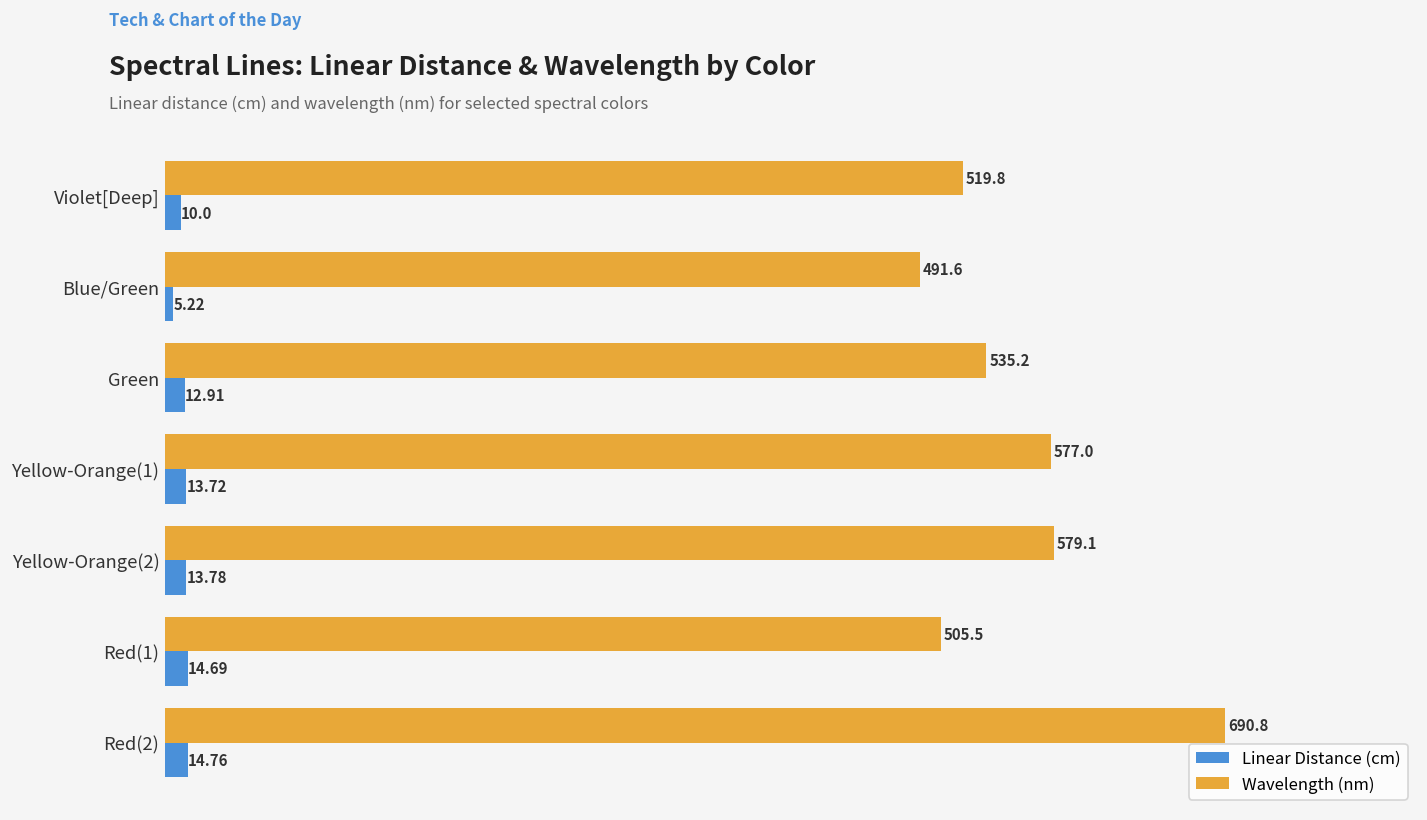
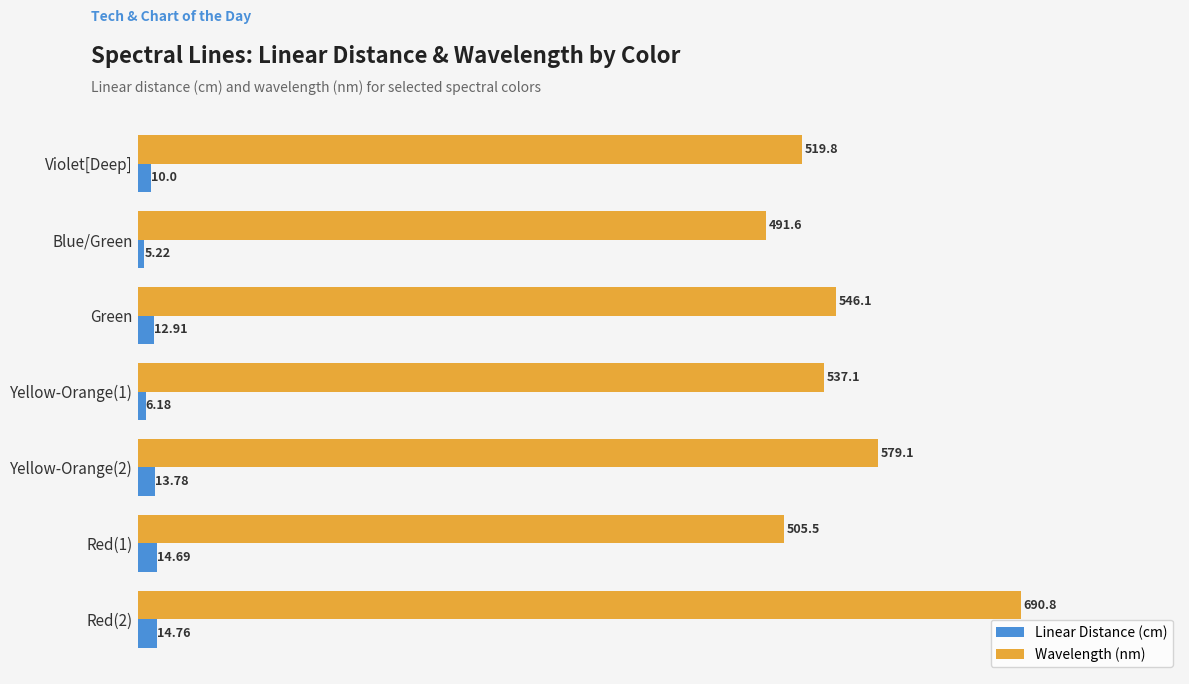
  {
    "Linear Distance (cm)": {
      "Violet[Deep]": 10.0,
      "Blue/Green": 5.22,
      "Green": 12.91,
-     "Yellow-Orange(1)": 13.72,
+     "Yellow-Orange(1)": 6.18,
      "Yellow-Orange(2)": 13.78,
      "Red(1)": 14.69,
      "Red(2)": 14.76
    },
    "Wavelength (nm)": {
      "Violet[Deep]": 519.8,
      "Blue/Green": 491.6,
-     "Green": 535.2,
-     "Yellow-Orange(1)": 577.0,
+     "Green": 546.1,
+     "Yellow-Orange(1)": 537.1,
      "Yellow-Orange(2)": 579.1,
      "Red(1)": 505.5,
      "Red(2)": 690.8
    }
  }
